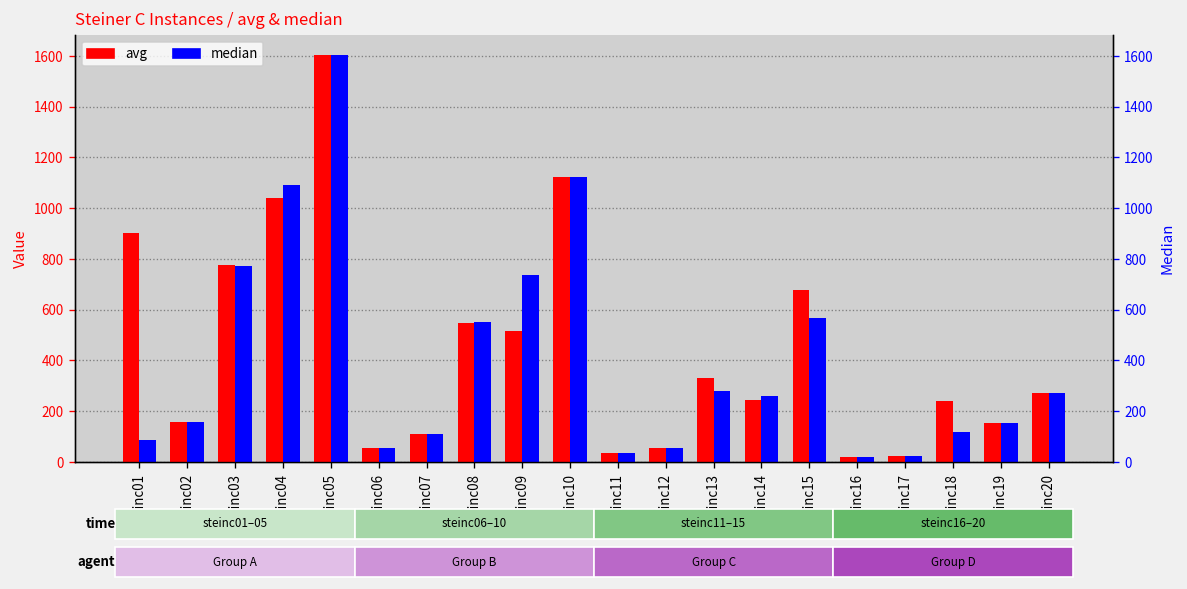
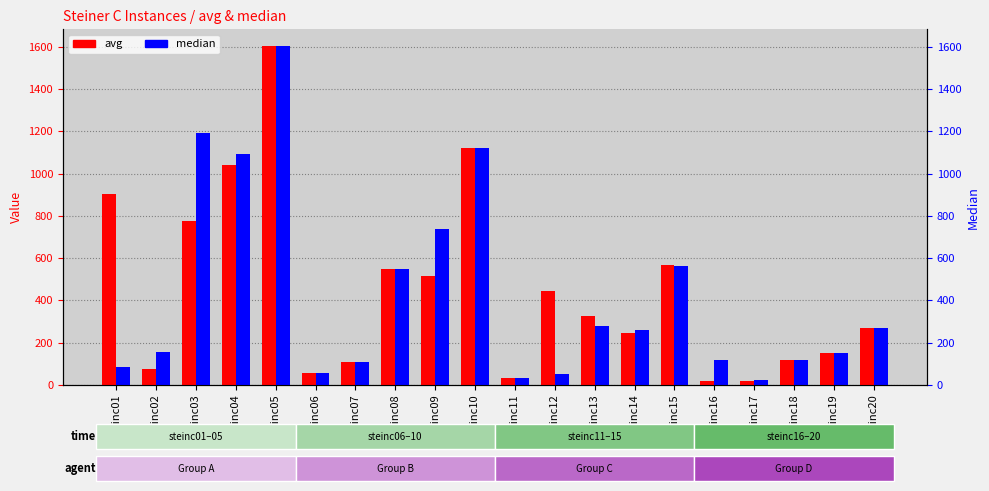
  {
    "avg": {
      "steinc01": 900,
-     "steinc02": 160,
+     "steinc02": 80,
      "steinc03": 780,
      "steinc04": 1040,
      "steinc05": 1600,
      "steinc06": 60,
      "steinc07": 110,
      "steinc08": 550,
      "steinc09": 520,
      "steinc10": 1120,
      "steinc11": 30,
-     "steinc12": 50,
+     "steinc12": 440,
      "steinc13": 330,
      "steinc14": 240,
-     "steinc15": 680,
+     "steinc15": 570,
      "steinc16": 20,
      "steinc17": 20,
-     "steinc18": 240,
+     "steinc18": 120,
      "steinc19": 150,
      "steinc20": 270
    },
    "median": {
      "steinc01": 90,
      "steinc02": 160,
-     "steinc03": 770,
+     "steinc03": 1190,
      "steinc04": 1090,
      "steinc05": 1600,
      "steinc06": 60,
      "steinc07": 110,
      "steinc08": 550,
      "steinc09": 740,
      "steinc10": 1120,
      "steinc11": 30,
      "steinc12": 50,
      "steinc13": 280,
      "steinc14": 260,
      "steinc15": 570,
-     "steinc16": 20,
+     "steinc16": 120,
      "steinc17": 20,
      "steinc18": 120,
      "steinc19": 150,
      "steinc20": 270
    }
  }
